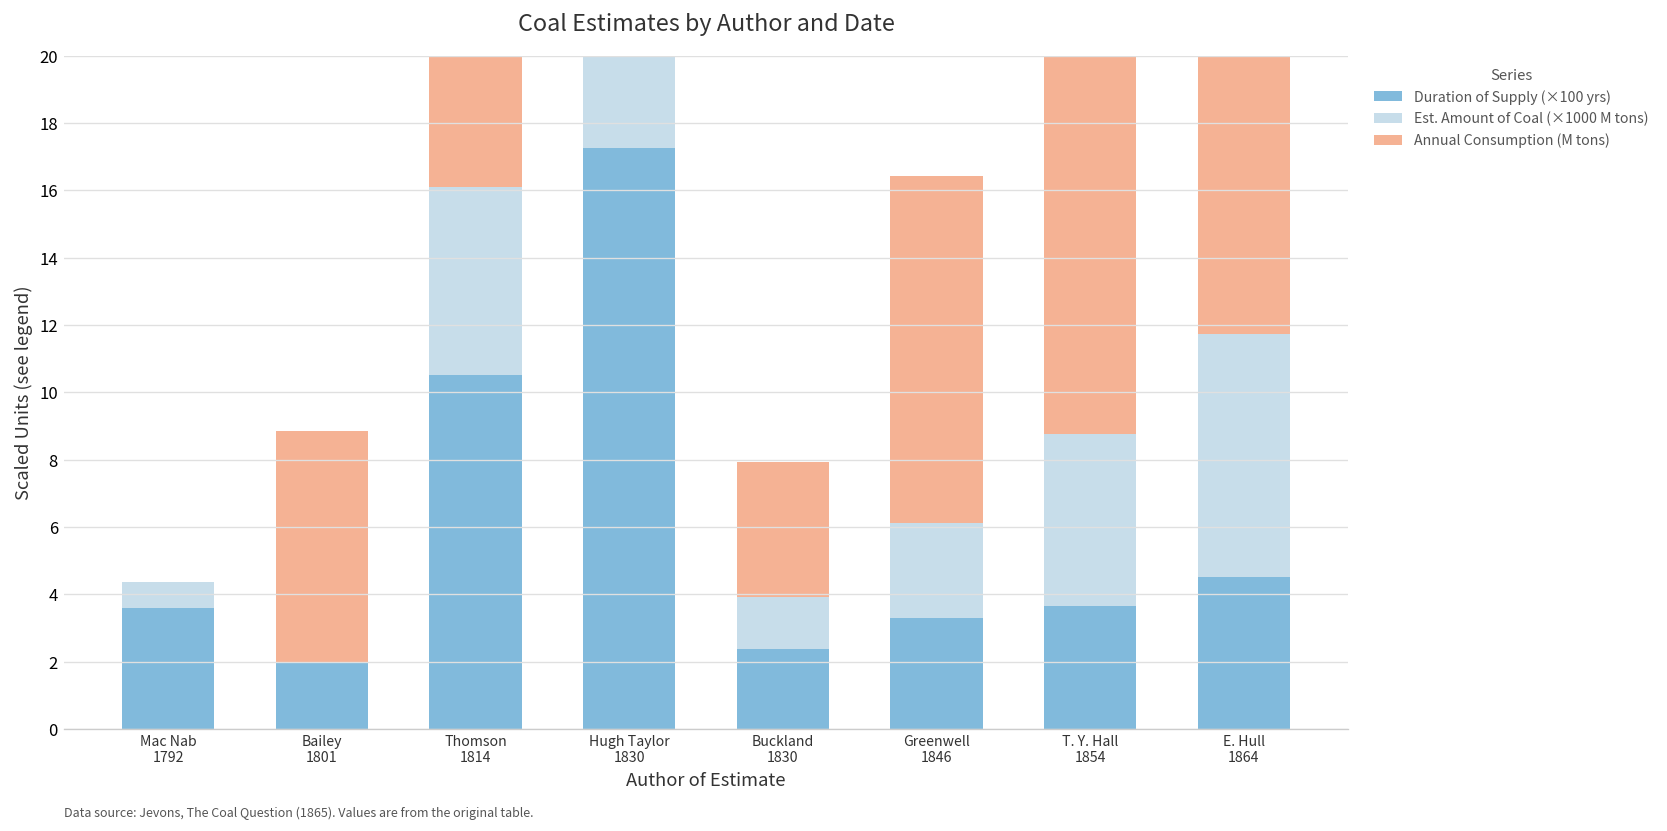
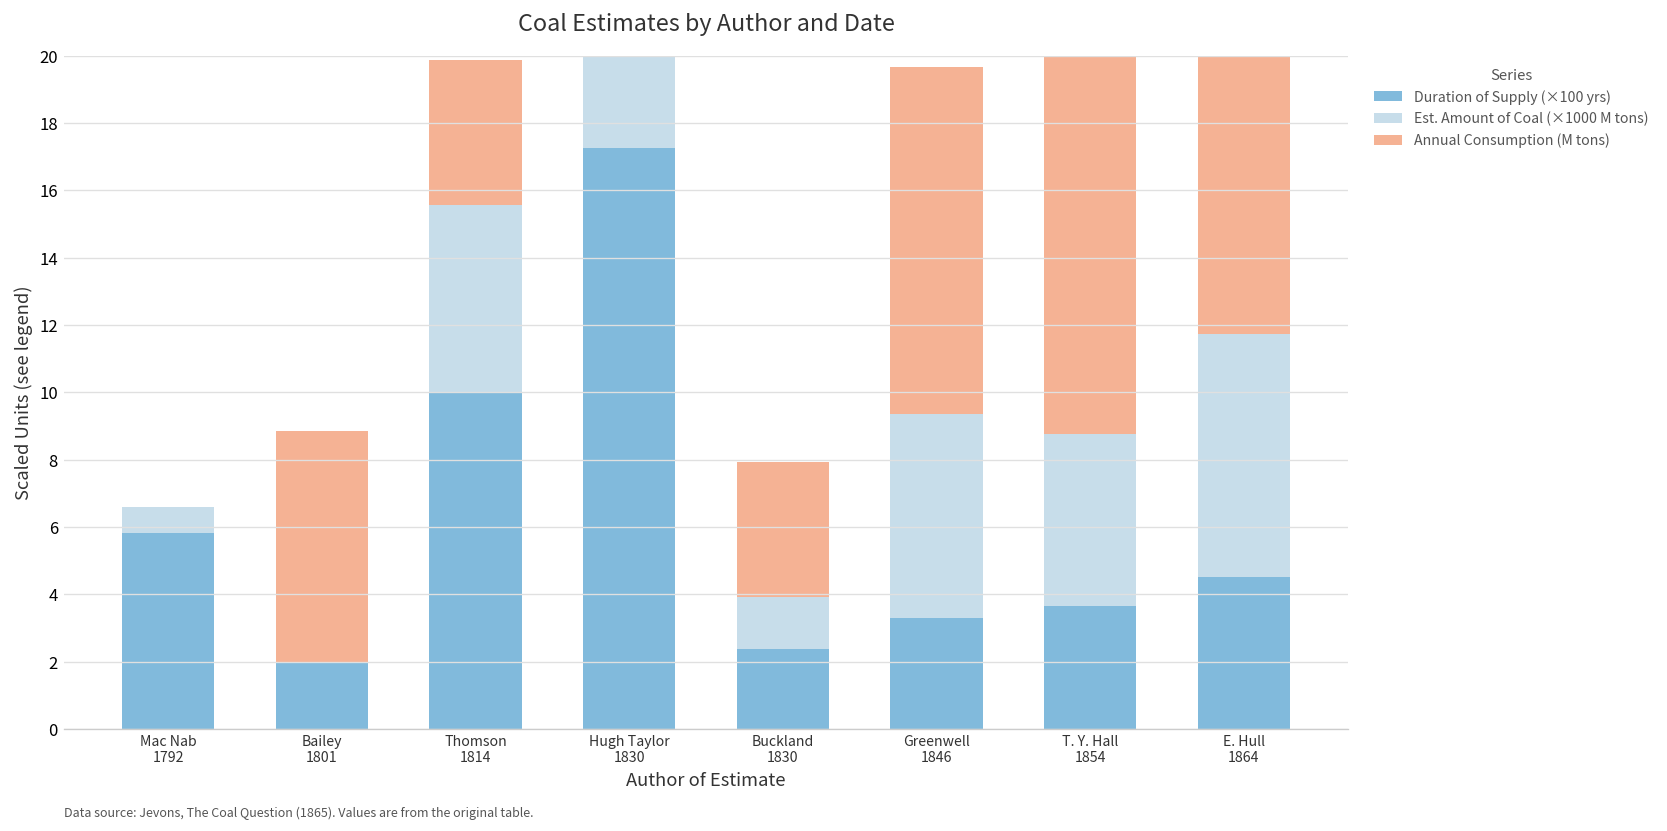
  {
    "Duration of Supply (×100 yrs)": {
-     "Mac Nab 1792": 3.6,
+     "Mac Nab 1792": 5.8,
      "Bailey 1801": 2.0,
-     "Thomson 1814": 10.5,
+     "Thomson 1814": 10.0,
      "Hugh Taylor 1830": 17.3,
      "Buckland 1830": 2.4,
      "Greenwell 1846": 3.3,
      "T. Y. Hall 1854": 3.7,
      "E. Hull 1864": 4.5
    },
    "Est. Amount of Coal (×1000 M tons)": {
      "Mac Nab 1792": 0.8,
      "Bailey 1801": 0.0,
      "Thomson 1814": 5.6,
      "Buckland 1830": 1.5,
-     "Greenwell 1846": 2.8,
+     "Greenwell 1846": 6.0,
      "T. Y. Hall 1854": 5.1,
      "E. Hull 1864": 7.2
    },
    "Annual Consumption (M tons)": {
      "Mac Nab 1792": 0.0,
      "Bailey 1801": 6.9,
      "Buckland 1830": 4.0,
      "Greenwell 1846": 10.3
    }
  }
